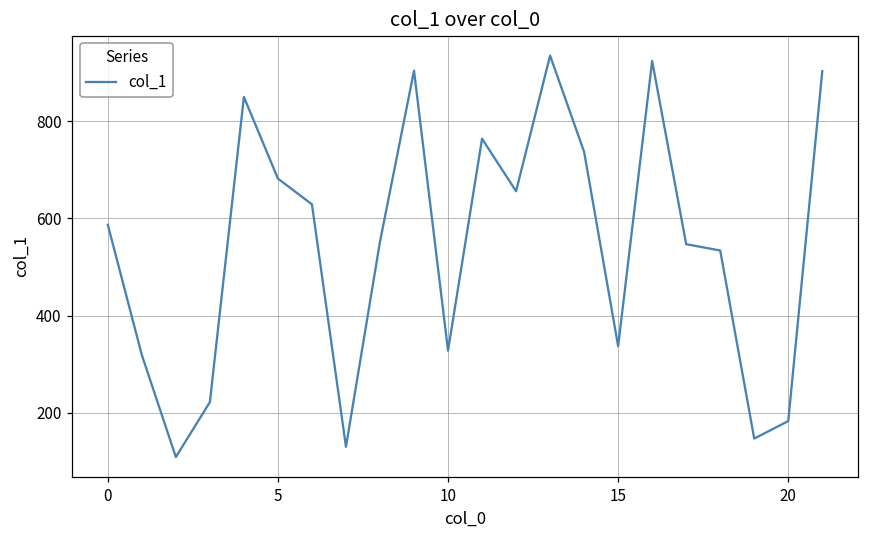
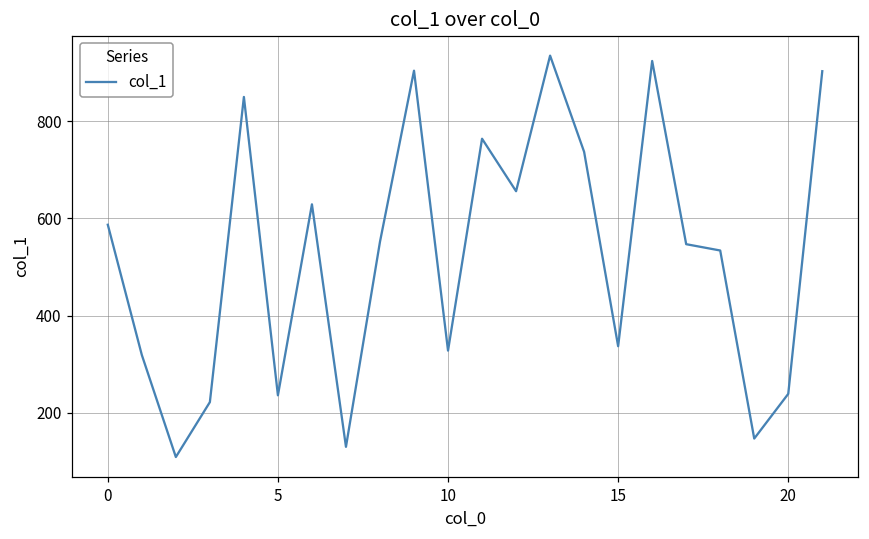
  {
    "0": 590,
-   "5": 680,
+   "5": 240,
    "10": 330,
    "15": 340,
-   "20": 180
+   "20": 240
  }
